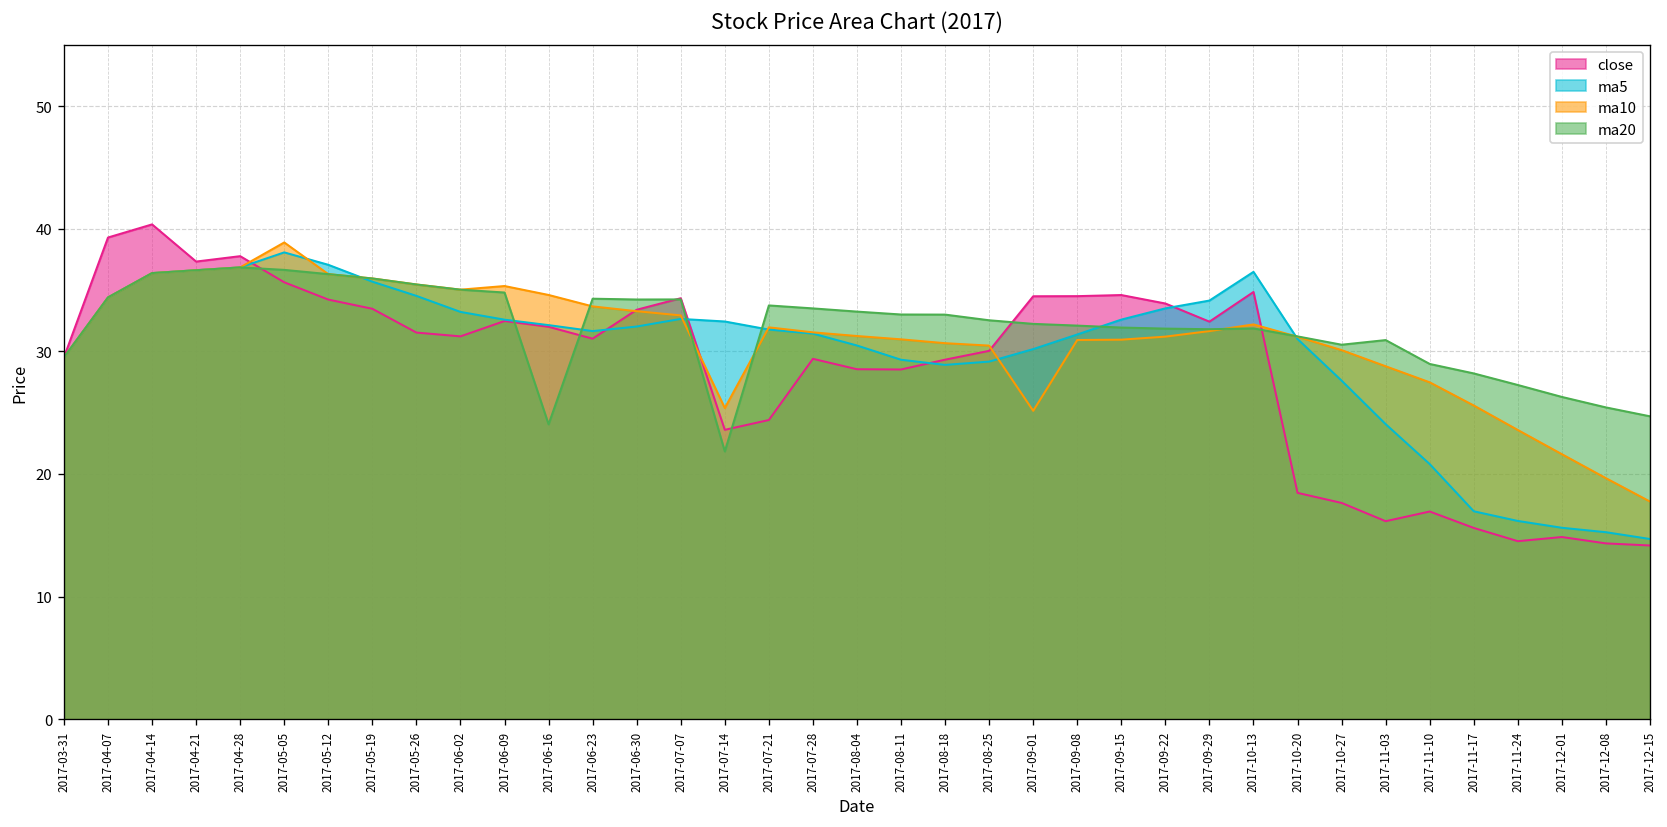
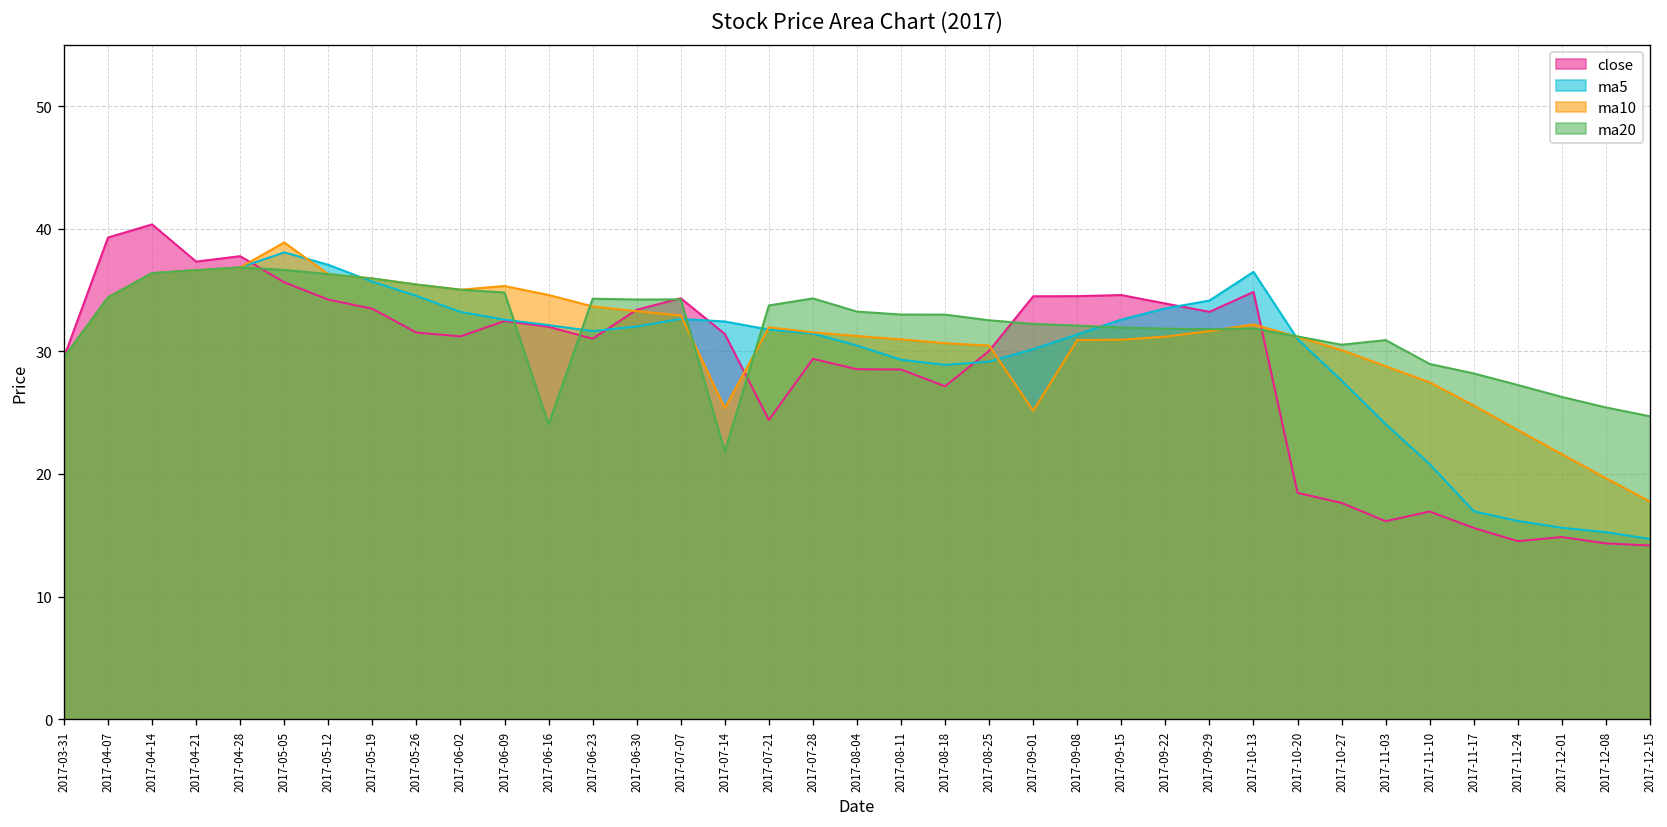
  {
    "close": {
      "2017-04-07": 39.3,
      "2017-04-14": 40.4,
      "2017-04-21": 37.3,
      "2017-04-28": 37.8,
      "2017-05-05": 35.6,
      "2017-05-12": 34.2,
      "2017-05-19": 33.5,
      "2017-05-26": 31.5,
      "2017-06-02": 31.2,
      "2017-06-23": 31.0,
-     "2017-07-14": 23.6,
+     "2017-07-14": 31.4,
      "2017-07-21": 24.4,
      "2017-07-28": 29.4,
      "2017-08-04": 28.5,
      "2017-08-11": 28.5,
-     "2017-08-18": 29.3,
+     "2017-08-18": 27.2,
      "2017-08-25": 30.0,
      "2017-09-01": 34.5,
      "2017-09-08": 34.5,
      "2017-09-15": 34.6,
      "2017-09-22": 33.9,
-     "2017-09-29": 32.4,
+     "2017-09-29": 33.2,
      "2017-10-13": 34.8,
      "2017-10-20": 18.5,
      "2017-10-27": 17.6,
      "2017-11-03": 16.2,
      "2017-11-10": 16.9,
      "2017-11-17": 15.6,
      "2017-11-24": 14.5,
      "2017-12-01": 14.9,
      "2017-12-08": 14.3,
      "2017-12-15": 14.2
    },
    "ma5": {
      "2017-05-05": 38.1,
      "2017-05-12": 37.1,
      "2017-05-19": 35.7,
      "2017-05-26": 34.5,
      "2017-06-02": 33.2,
      "2017-06-23": 31.7,
      "2017-06-30": 32.0,
      "2017-07-07": 32.6,
      "2017-07-14": 32.4,
      "2017-08-04": 30.5,
      "2017-08-11": 29.3,
      "2017-08-18": 28.9,
      "2017-08-25": 29.2,
      "2017-09-01": 30.2,
      "2017-09-08": 31.4,
      "2017-09-15": 32.6,
      "2017-09-22": 33.5,
      "2017-09-29": 34.1,
      "2017-10-13": 36.5,
      "2017-10-27": 27.6,
      "2017-11-03": 24.1,
      "2017-11-10": 20.8,
      "2017-11-17": 17.0,
      "2017-11-24": 16.2,
      "2017-12-01": 15.6,
      "2017-12-08": 15.3,
      "2017-12-15": 14.7
    },
    "ma10": {
      "2017-05-05": 38.9,
      "2017-06-09": 35.3,
      "2017-06-16": 34.6,
      "2017-06-23": 33.7,
      "2017-07-07": 32.9,
      "2017-07-14": 25.4,
      "2017-08-04": 31.2,
      "2017-08-11": 31.0,
      "2017-08-18": 30.7,
      "2017-08-25": 30.5,
      "2017-09-01": 25.2,
      "2017-09-08": 30.9,
      "2017-09-15": 31.0,
      "2017-09-22": 31.2,
      "2017-10-13": 32.2,
      "2017-10-27": 30.1,
      "2017-11-03": 28.8,
      "2017-11-10": 27.5,
      "2017-11-17": 25.6,
      "2017-11-24": 23.6,
      "2017-12-01": 21.6,
      "2017-12-08": 19.7,
      "2017-12-15": 17.8
    },
    "ma20": {
      "2017-05-05": 36.6,
      "2017-06-09": 34.8,
      "2017-06-16": 24.0,
      "2017-06-23": 34.3,
      "2017-06-30": 34.2,
      "2017-07-14": 21.8,
      "2017-07-21": 33.7,
-     "2017-07-28": 33.5,
+     "2017-07-28": 34.3,
      "2017-08-04": 33.2,
      "2017-08-11": 33.0,
      "2017-08-18": 33.0,
      "2017-08-25": 32.5,
      "2017-09-01": 32.2,
      "2017-09-08": 32.1,
      "2017-09-15": 31.9,
      "2017-09-22": 31.9,
      "2017-10-13": 31.9,
      "2017-10-27": 30.5,
      "2017-11-03": 30.9,
      "2017-11-10": 29.0,
      "2017-11-17": 28.2,
      "2017-11-24": 27.3,
      "2017-12-01": 26.3,
      "2017-12-08": 25.4,
      "2017-12-15": 24.7
    }
  }
